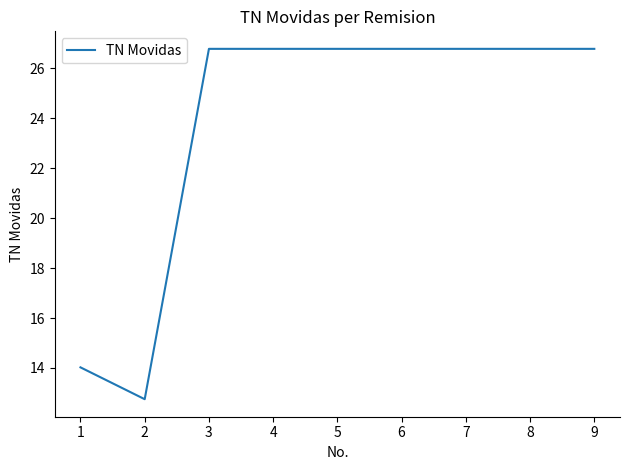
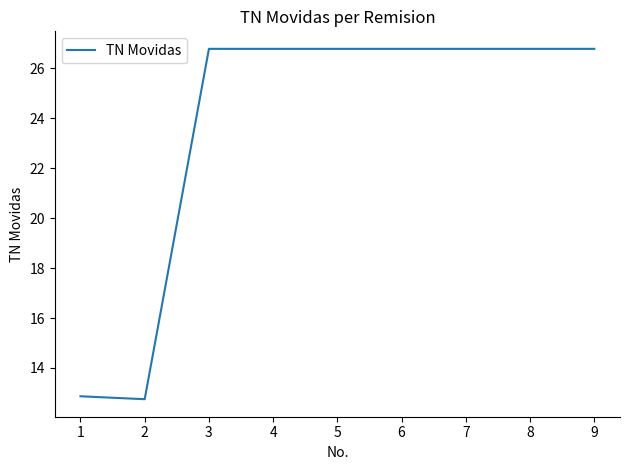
  {
-   "1": 14.0,
+   "1": 12.9,
    "2": 12.8,
    "3": 26.8,
    "4": 26.8,
    "5": 26.8,
    "6": 26.8,
    "7": 26.8,
    "8": 26.8,
    "9": 26.8
  }
